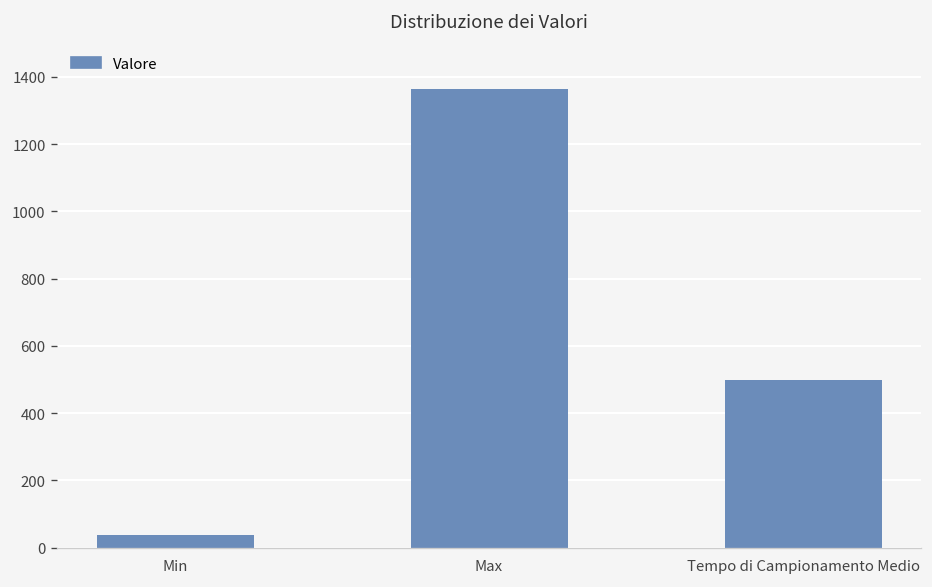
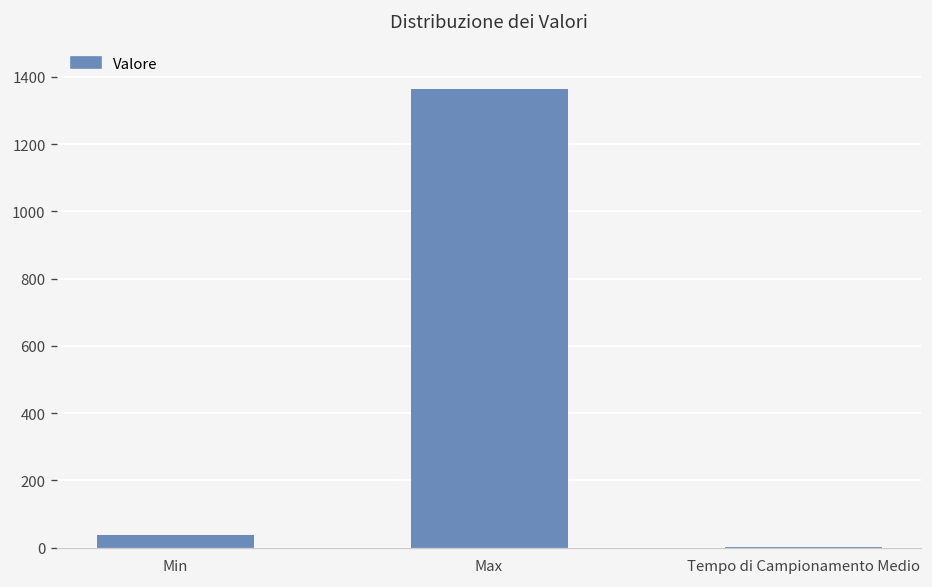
  {
    "Min": 40,
    "Max": 1360,
-   "Tempo di Campionamento Medio": 500
+   "Tempo di Campionamento Medio": 0
  }
